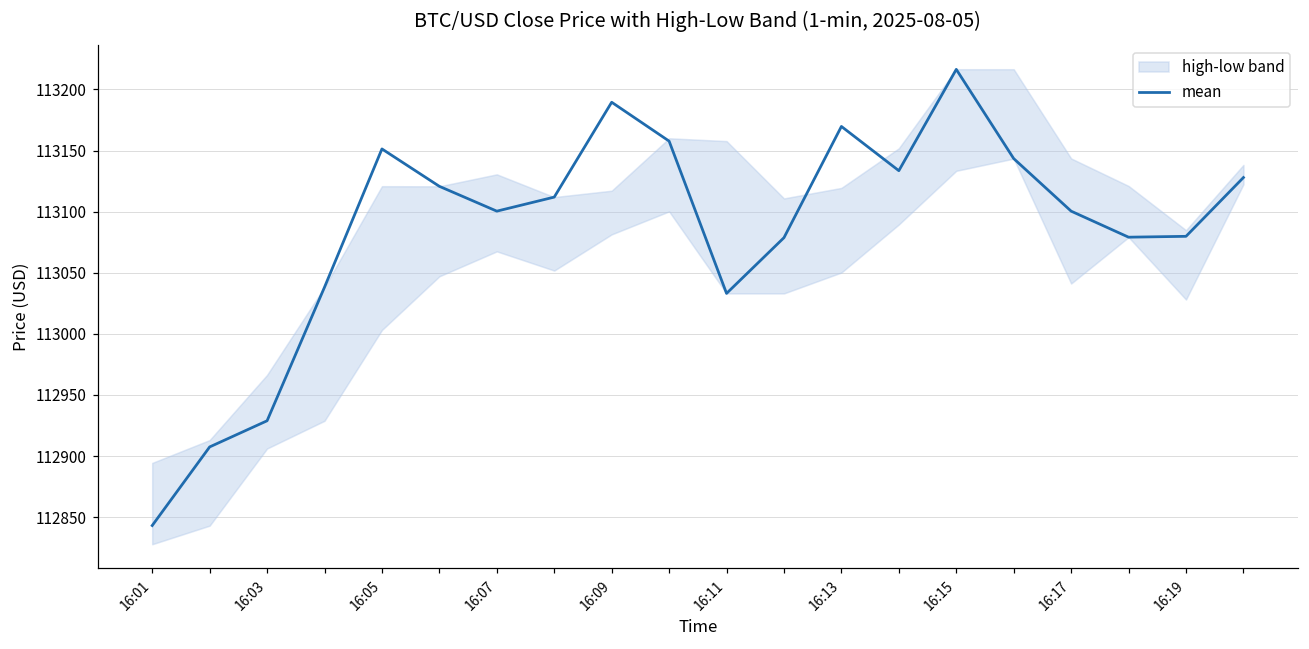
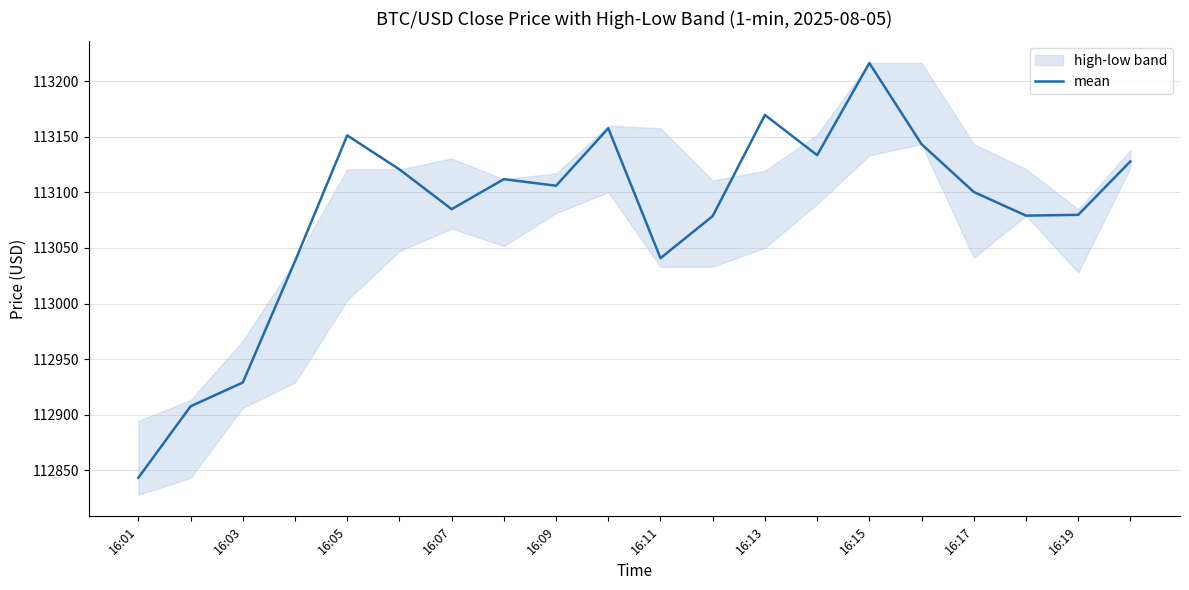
  {
    "mean": {
      "16:01": 112843,
      "16:03": 112929,
      "16:05": 113151,
-     "16:07": 113100,
-     "16:09": 113190,
-     "16:11": 113033,
+     "16:07": 113085,
+     "16:09": 113106,
+     "16:11": 113041,
      "16:13": 113170,
      "16:17": 113100,
      "16:19": 113080
    }
  }
